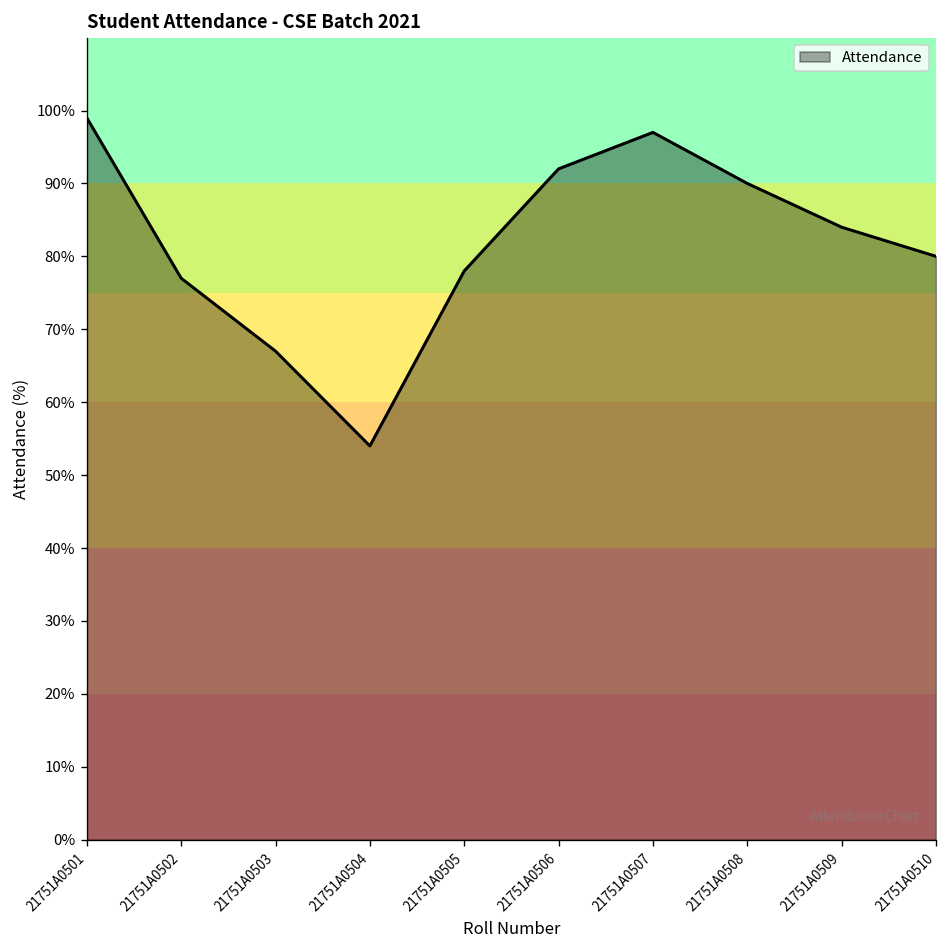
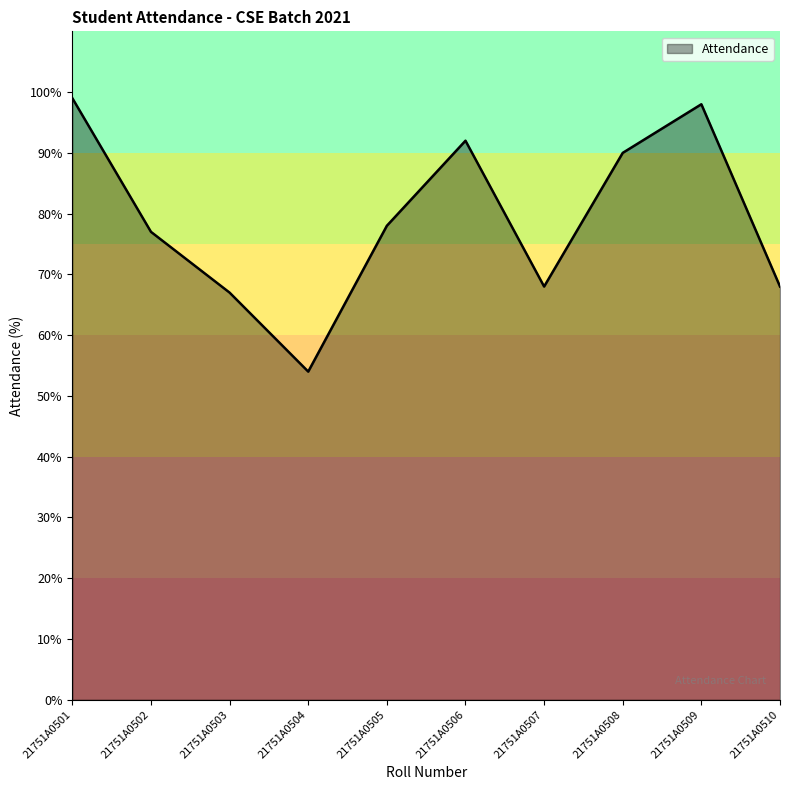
  {
    "21751A0501": "99%",
    "21751A0502": "77%",
    "21751A0503": "67%",
    "21751A0504": "54%",
    "21751A0505": "78%",
    "21751A0506": "92%",
-   "21751A0507": "97%",
+   "21751A0507": "68%",
    "21751A0508": "90%",
-   "21751A0509": "84%",
-   "21751A0510": "80%"
+   "21751A0509": "98%",
+   "21751A0510": "68%"
  }
